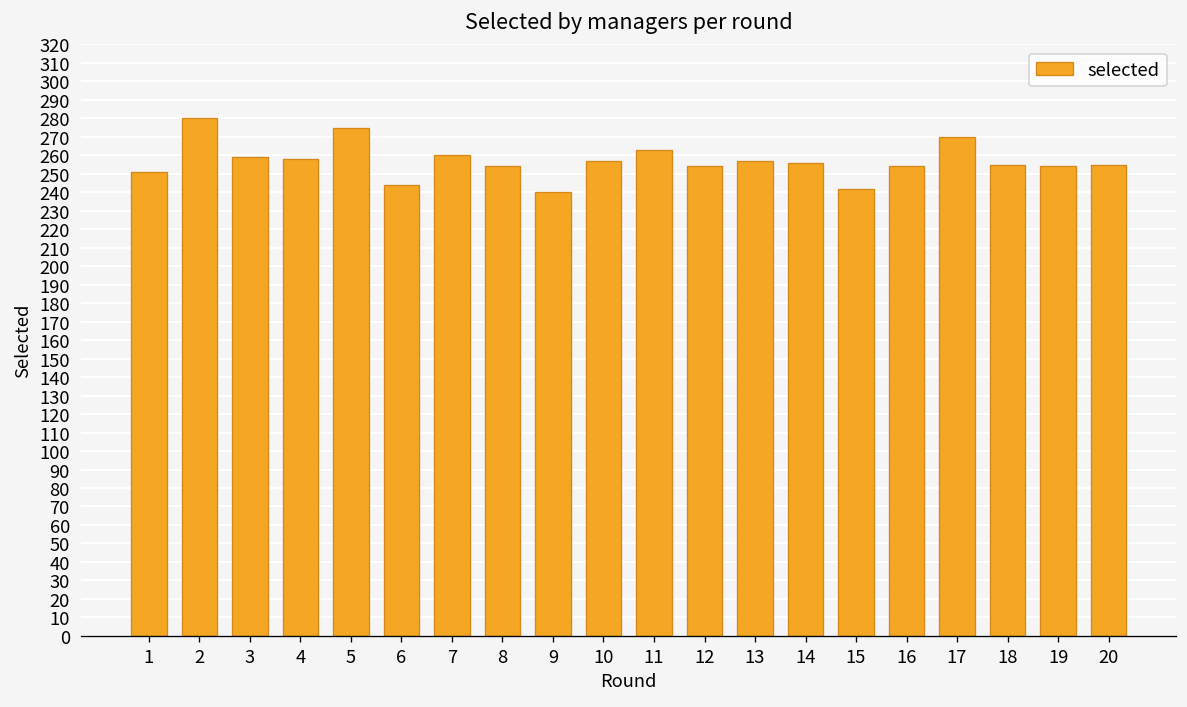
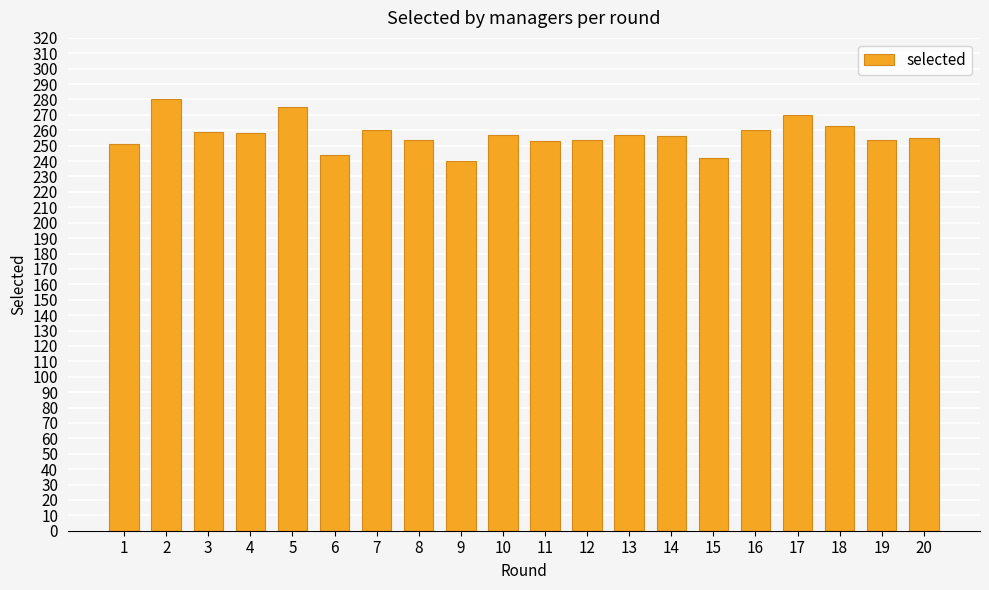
  {
    "1": 251,
    "2": 280,
    "3": 259,
    "4": 258,
    "5": 275,
    "6": 244,
    "7": 260,
    "8": 254,
    "9": 240,
    "10": 257,
-   "11": 263,
+   "11": 253,
    "12": 254,
    "13": 257,
    "14": 256,
    "15": 242,
-   "16": 254,
+   "16": 260,
    "17": 270,
-   "18": 255,
+   "18": 263,
    "19": 254,
    "20": 255
  }
